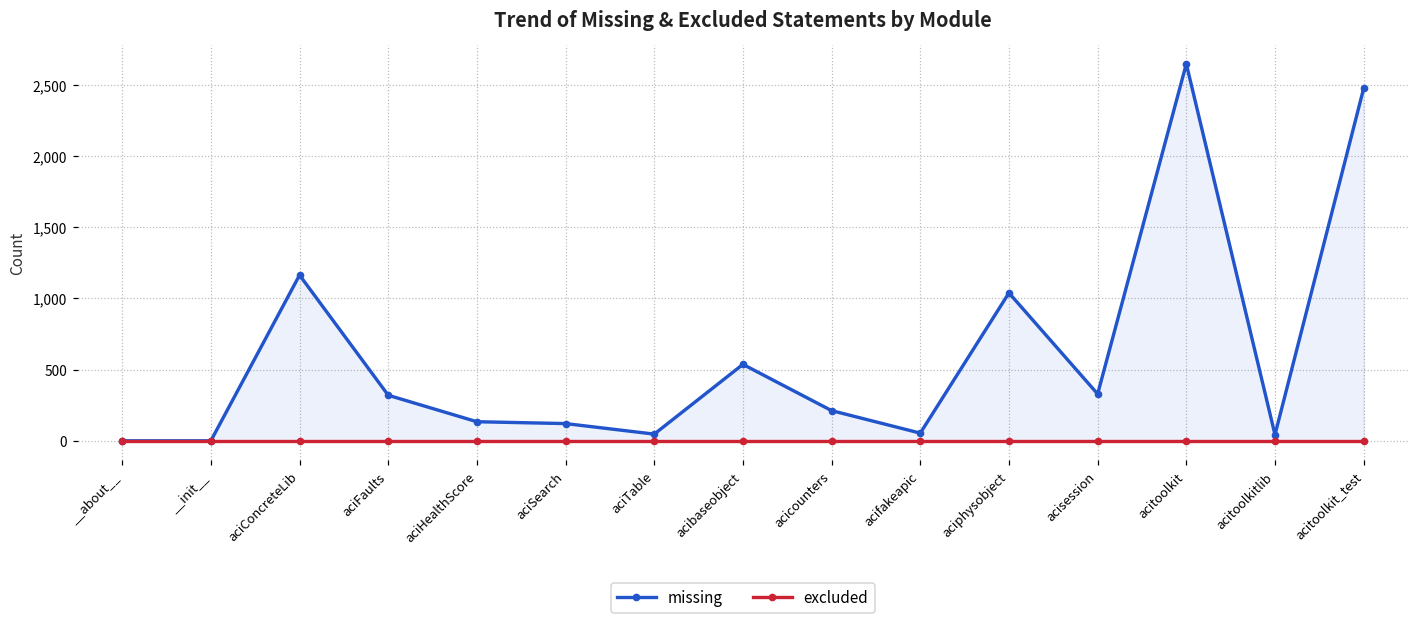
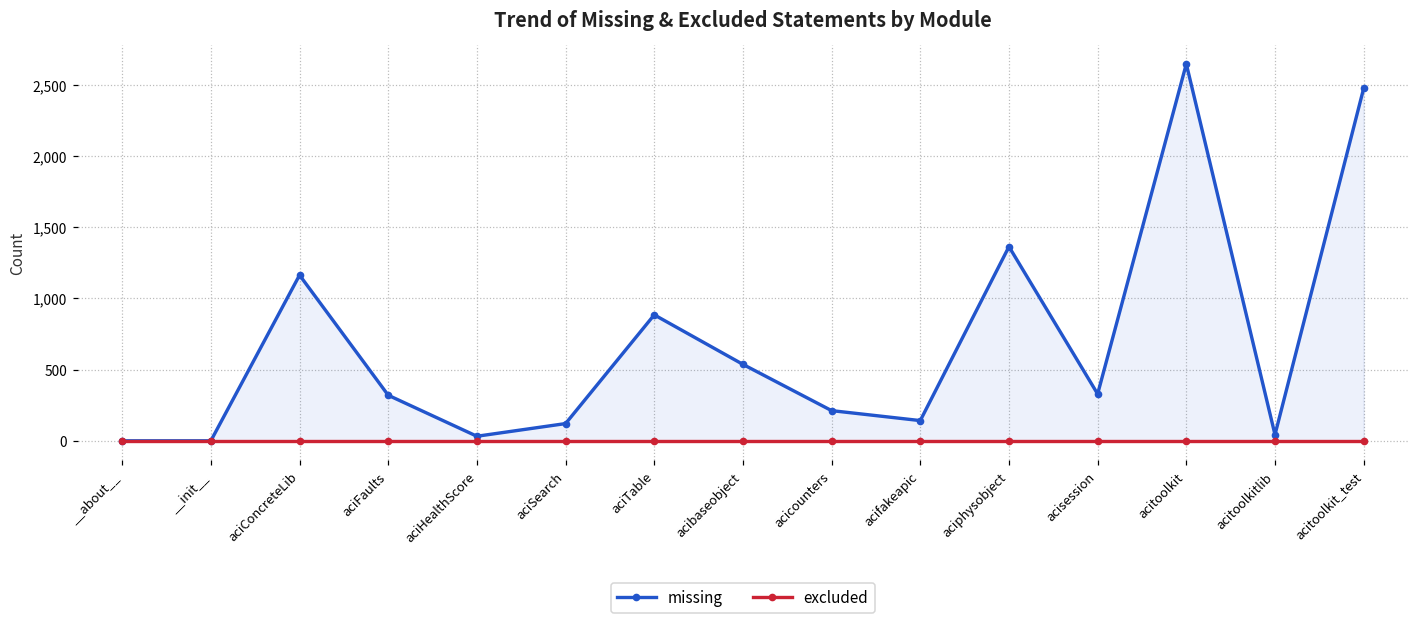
  {
    "missing": {
      "aciConcreteLib": "1,160",
      "aciFaults": "320",
-     "aciHealthScore": "130",
+     "aciHealthScore": "30",
      "aciSearch": "120",
-     "aciTable": "50",
+     "aciTable": "890",
      "acibaseobject": "540",
      "acicounters": "210",
-     "acifakeapic": "50",
-     "aciphysobject": "1,040",
+     "acifakeapic": "140",
+     "aciphysobject": "1,360",
      "acisession": "330",
      "acitoolkit": "2,650",
      "acitoolkitlib": "40",
      "acitoolkit_test": "2,480"
    },
    "excluded": {
      "aciConcreteLib": "0",
      "aciFaults": "0",
      "aciHealthScore": "0",
      "aciSearch": "0",
      "aciTable": "0",
      "acibaseobject": "0",
      "acicounters": "0",
      "acifakeapic": "0",
      "aciphysobject": "0",
      "acisession": "0",
      "acitoolkit": "0",
      "acitoolkitlib": "0",
      "acitoolkit_test": "0"
    }
  }
